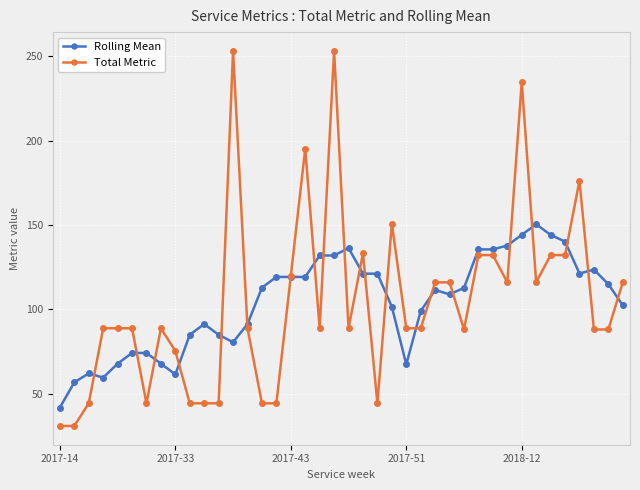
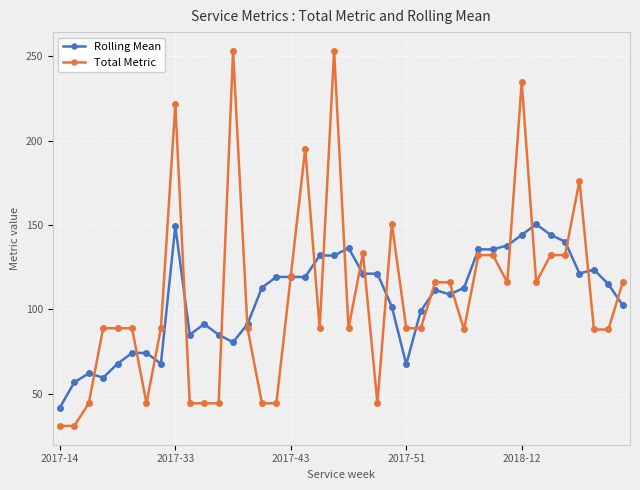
  {
    "Rolling Mean": {
      "2017-14": 42,
-     "2017-33": 62,
+     "2017-33": 149,
      "2017-51": 67,
      "2018-12": 144
    },
    "Total Metric": {
      "2017-14": 31,
-     "2017-33": 75,
+     "2017-33": 222,
      "2017-51": 89,
      "2018-12": 235
    }
  }
